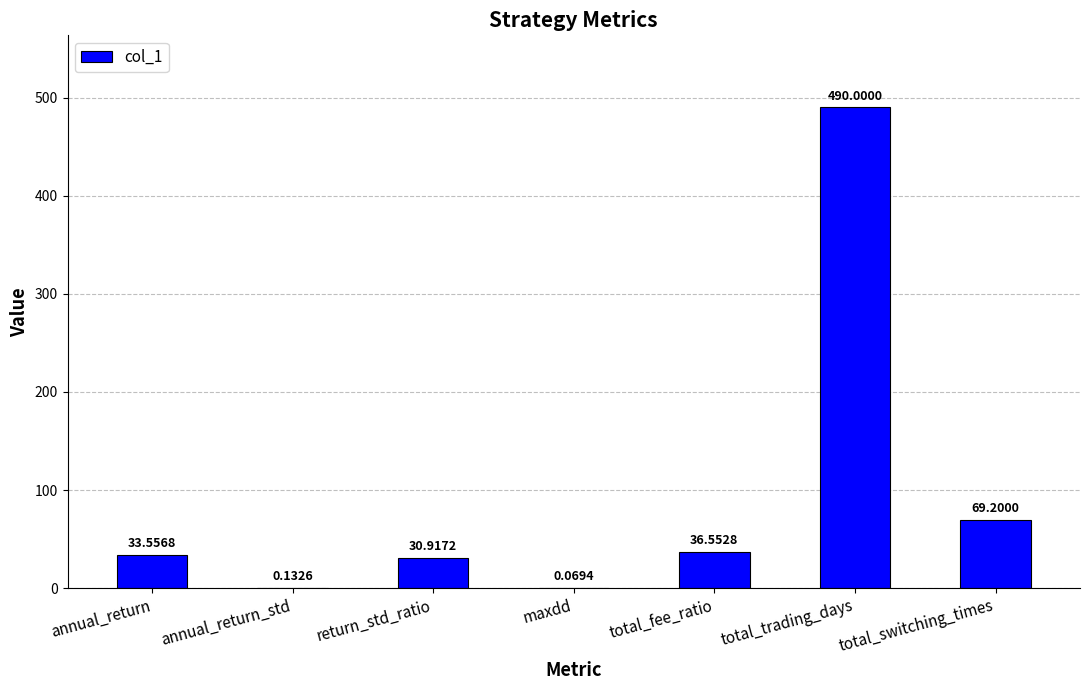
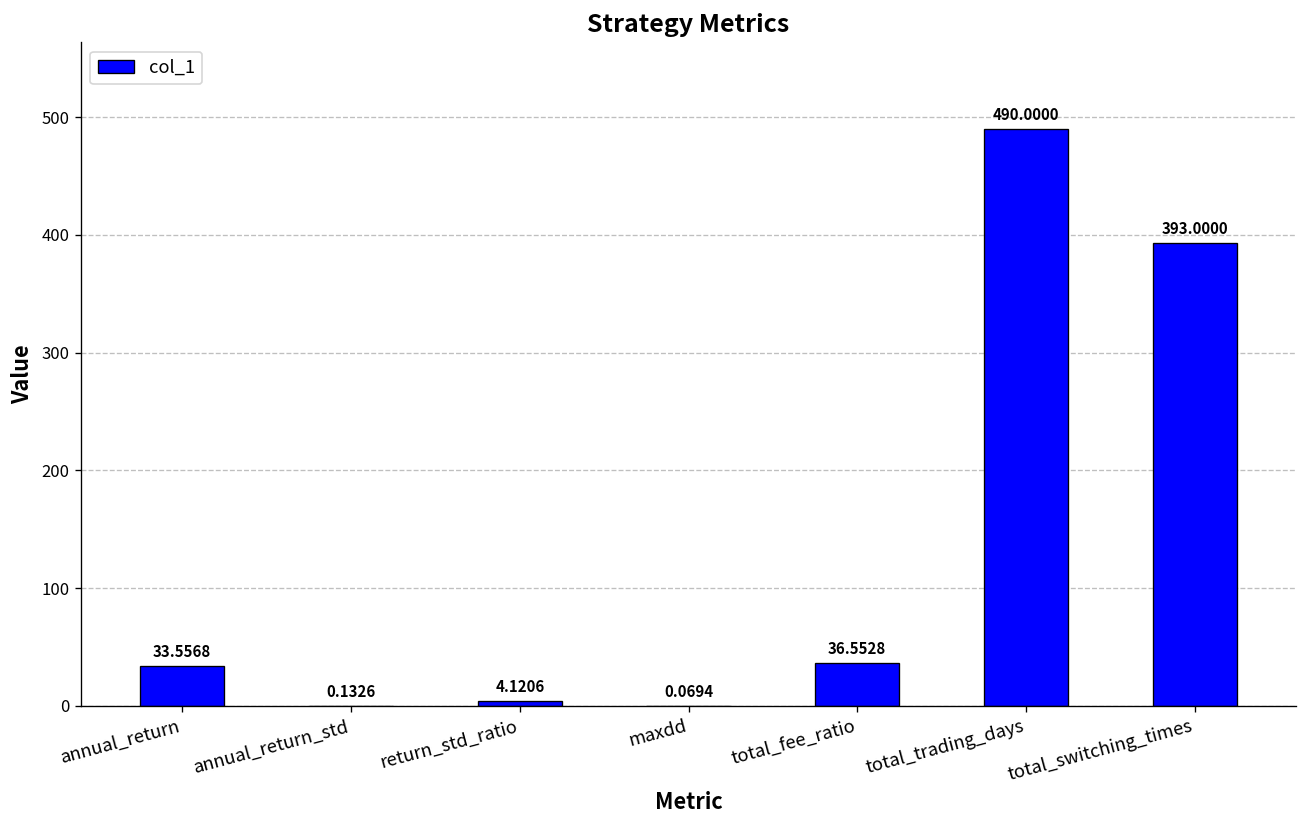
  {
    "annual_return": 33.5568,
    "annual_return_std": 0.1326,
-   "return_std_ratio": 30.9172,
+   "return_std_ratio": 4.1206,
    "maxdd": 0.0694,
    "total_fee_ratio": 36.5528,
    "total_trading_days": 490.0000,
-   "total_switching_times": 69.2000
+   "total_switching_times": 393.0000
  }
